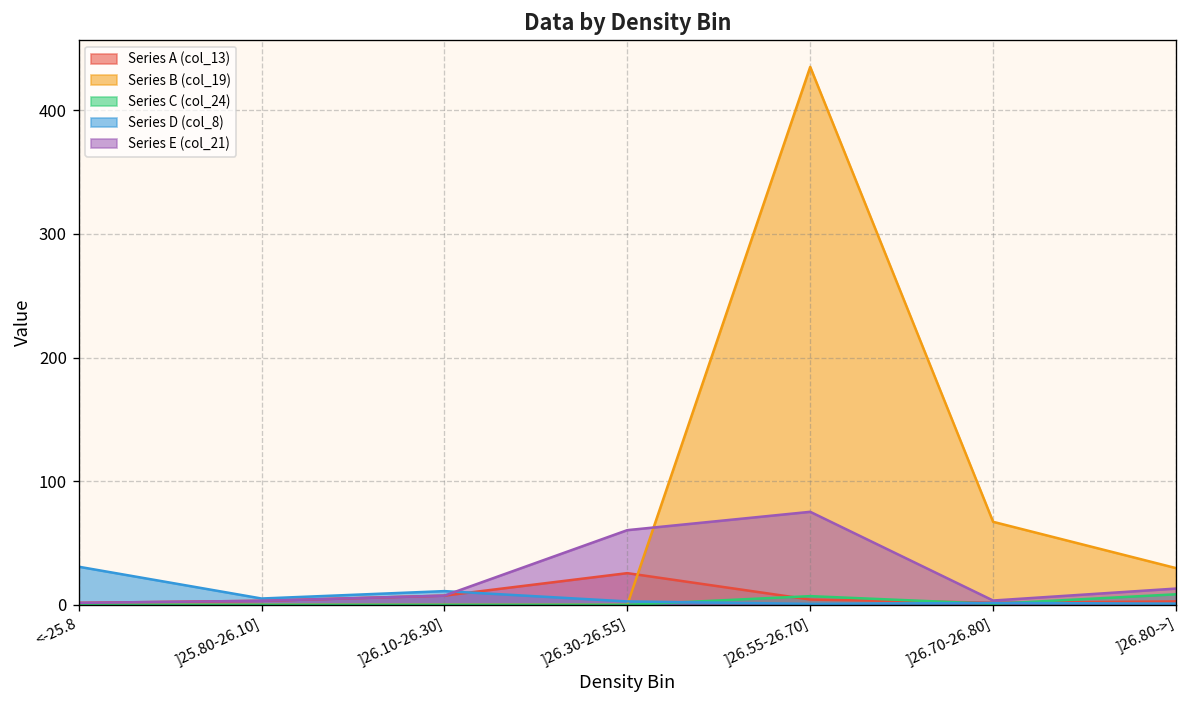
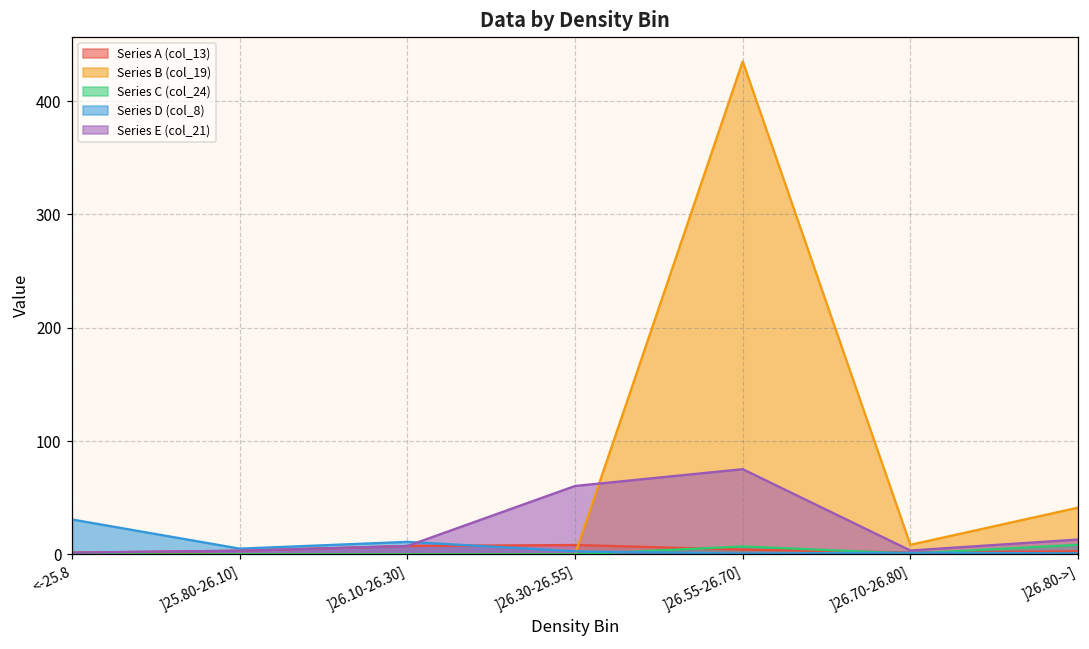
  {
    "Series A (col_13)": {
-     "]26.30-26.55]": 26,
+     "]26.30-26.55]": 8,
      "]26.55-26.70]": 4
    },
    "Series B (col_19)": {
      "]26.55-26.70]": 435,
-     "]26.70-26.80]": 67,
-     "]26.80->]": 30
+     "]26.70-26.80]": 8,
+     "]26.80->]": 41
    },
    "Series C (col_24)": {
      "]26.55-26.70]": 7,
      "]26.80->]": 8
    },
    "Series D (col_8)": {
      "<-25.8": 31,
      "]26.10-26.30]": 11,
      "]26.30-26.55]": 3,
      "]26.55-26.70]": 1
    },
    "Series E (col_21)": {
      "]26.30-26.55]": 60,
      "]26.55-26.70]": 75,
      "]26.80->]": 13
    }
  }
